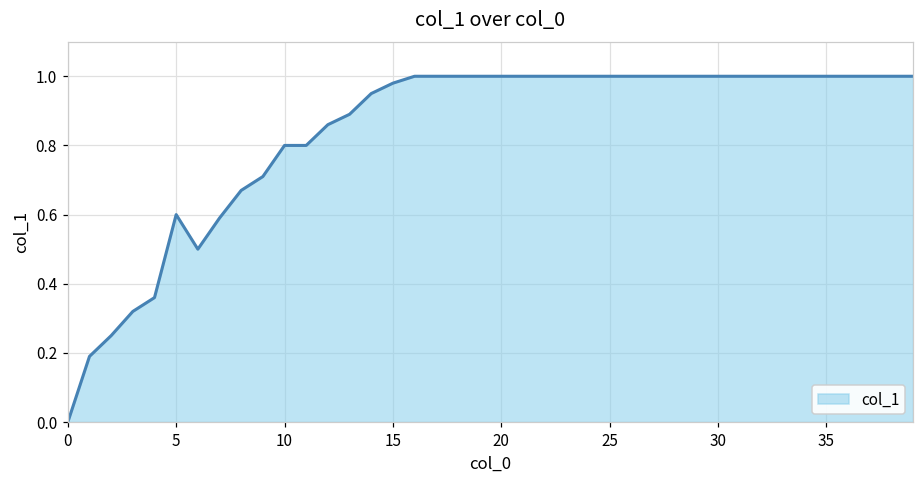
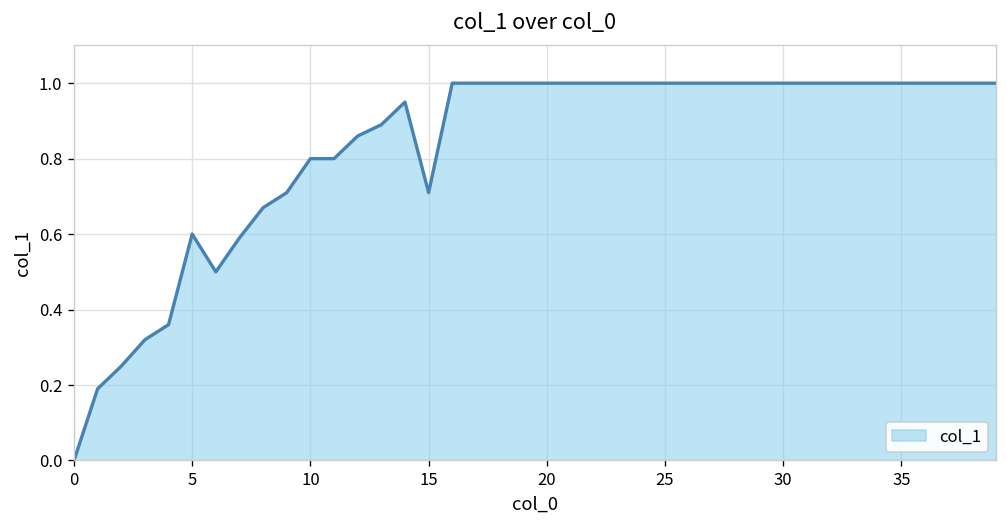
  {
    "0": 0.00,
    "5": 0.60,
    "10": 0.80,
-   "15": 0.98,
+   "15": 0.71,
    "20": 1.00,
    "25": 1.00,
    "30": 1.00,
    "35": 1.00
  }
